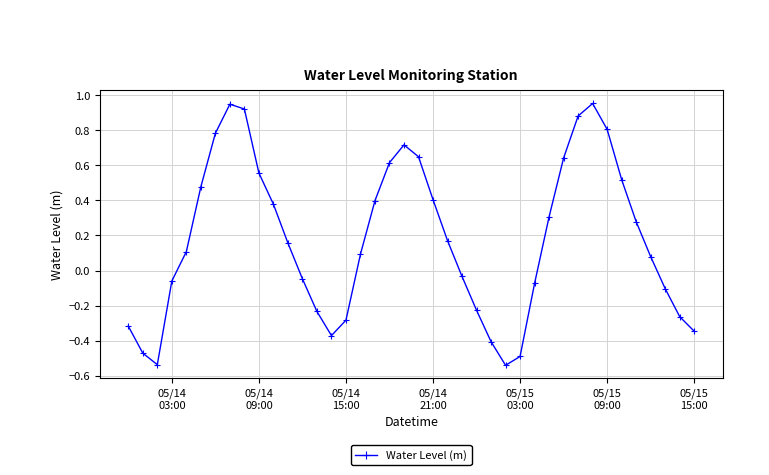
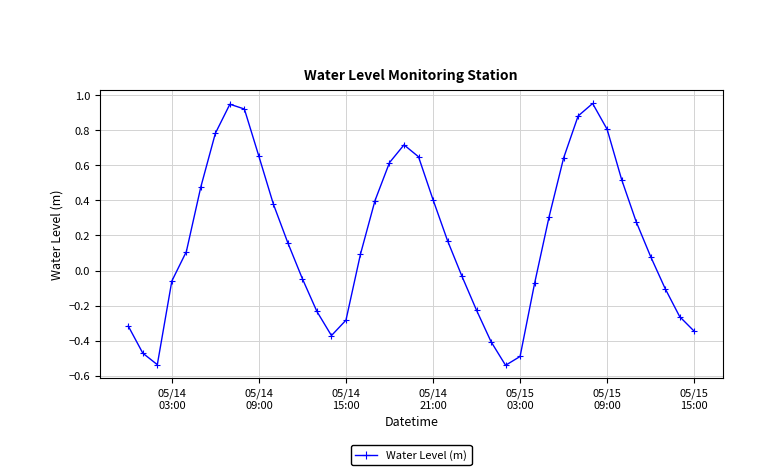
  {
    "05/14 03:00": -0.06,
-   "05/14 09:00": 0.56,
+   "05/14 09:00": 0.65,
    "05/14 15:00": -0.28,
    "05/14 21:00": 0.40,
    "05/15 03:00": -0.49,
    "05/15 09:00": 0.80,
    "05/15 15:00": -0.35
  }
